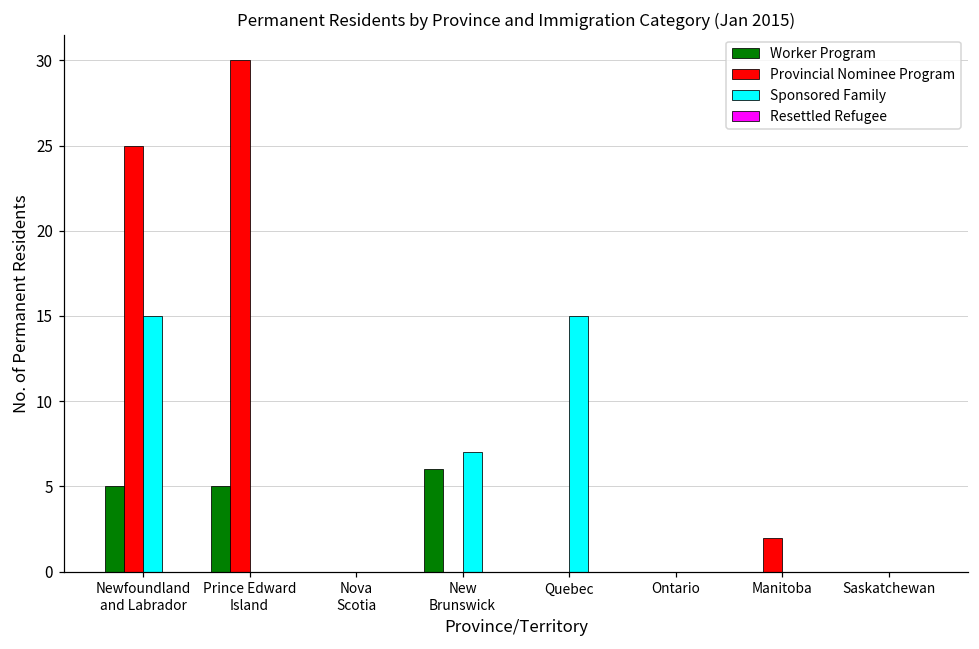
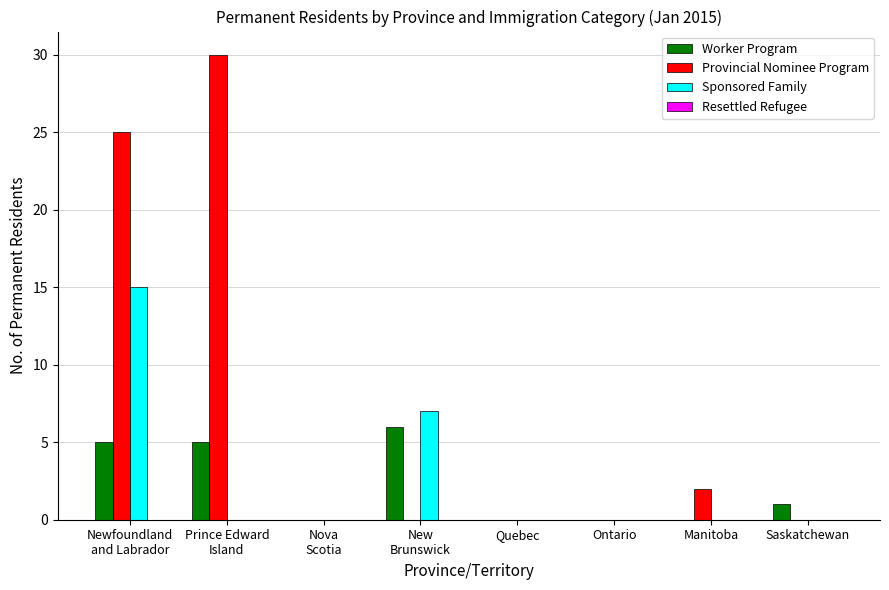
  {
    "Worker Program": {
      "Newfoundland and Labrador": 5,
      "Prince Edward Island": 5,
      "Nova Scotia": 0,
      "New Brunswick": 6,
      "Quebec": 0,
      "Ontario": 0,
      "Manitoba": 0,
-     "Saskatchewan": 0
+     "Saskatchewan": 1
    },
    "Provincial Nominee Program": {
      "Newfoundland and Labrador": 25,
      "Prince Edward Island": 30,
      "Nova Scotia": 0,
      "New Brunswick": 0,
      "Quebec": 0,
      "Ontario": 0,
      "Manitoba": 2,
      "Saskatchewan": 0
    },
    "Sponsored Family": {
      "Newfoundland and Labrador": 15,
      "Prince Edward Island": 0,
      "Nova Scotia": 0,
      "New Brunswick": 7,
-     "Quebec": 15,
+     "Quebec": 0,
      "Ontario": 0,
      "Manitoba": 0,
      "Saskatchewan": 0
    },
    "Resettled Refugee": {
      "Newfoundland and Labrador": 0,
      "Prince Edward Island": 0,
      "Nova Scotia": 0,
      "New Brunswick": 0,
      "Quebec": 0,
      "Ontario": 0,
      "Manitoba": 0,
      "Saskatchewan": 0
    }
  }
